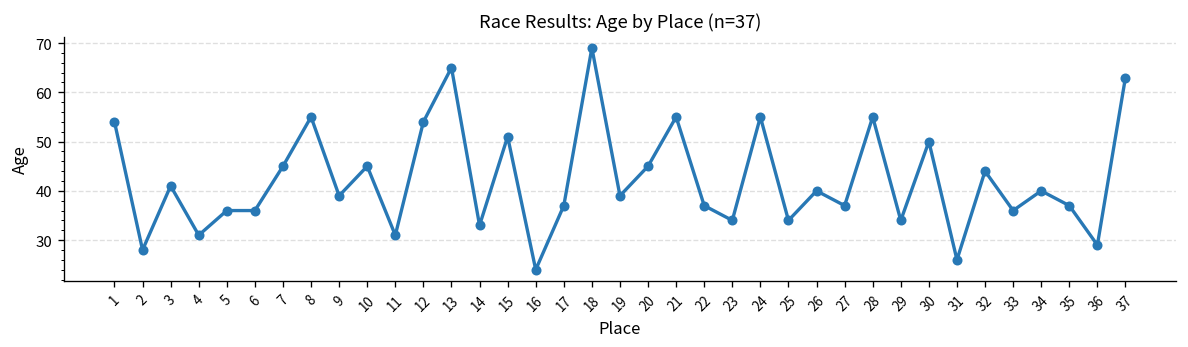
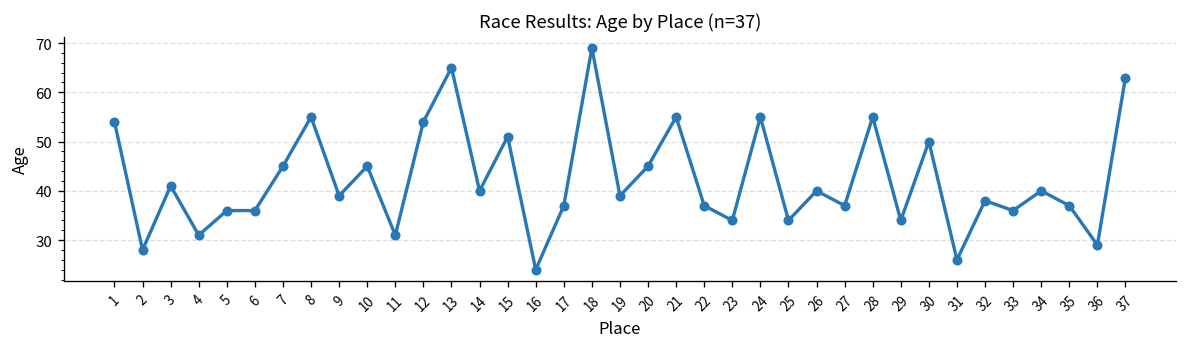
  {
    "1": 54,
    "2": 28,
    "3": 41,
    "4": 31,
    "5": 36,
    "6": 36,
    "7": 45,
    "8": 55,
    "9": 39,
    "10": 45,
    "11": 31,
    "12": 54,
    "13": 65,
-   "14": 33,
+   "14": 40,
    "15": 51,
    "16": 24,
    "17": 37,
    "18": 69,
    "19": 39,
    "20": 45,
    "21": 55,
    "22": 37,
    "23": 34,
    "24": 55,
    "25": 34,
    "26": 40,
    "27": 37,
    "28": 55,
    "29": 34,
    "30": 50,
    "31": 26,
-   "32": 44,
+   "32": 38,
    "33": 36,
    "34": 40,
    "35": 37,
    "36": 29,
    "37": 63
  }
